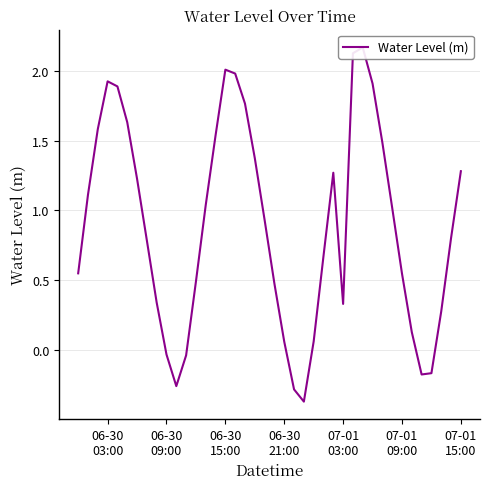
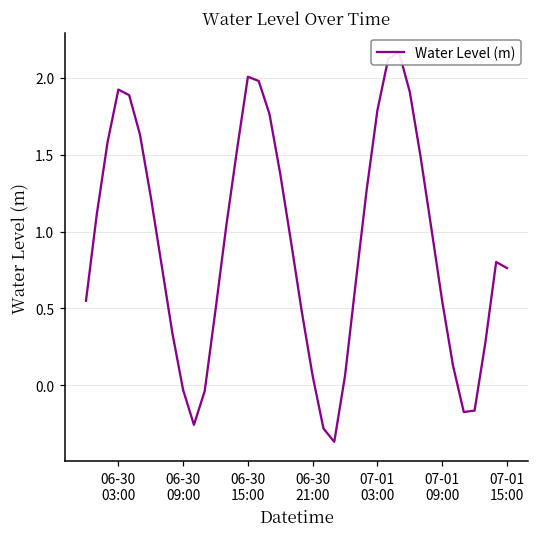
  {
    "06-30 03:00": 1.92,
    "06-30 09:00": -0.03,
    "06-30 15:00": 2.01,
    "06-30 21:00": 0.06,
-   "07-01 03:00": 0.33,
+   "07-01 03:00": 1.79,
    "07-01 09:00": 0.55,
-   "07-01 15:00": 1.28
+   "07-01 15:00": 0.76
  }
